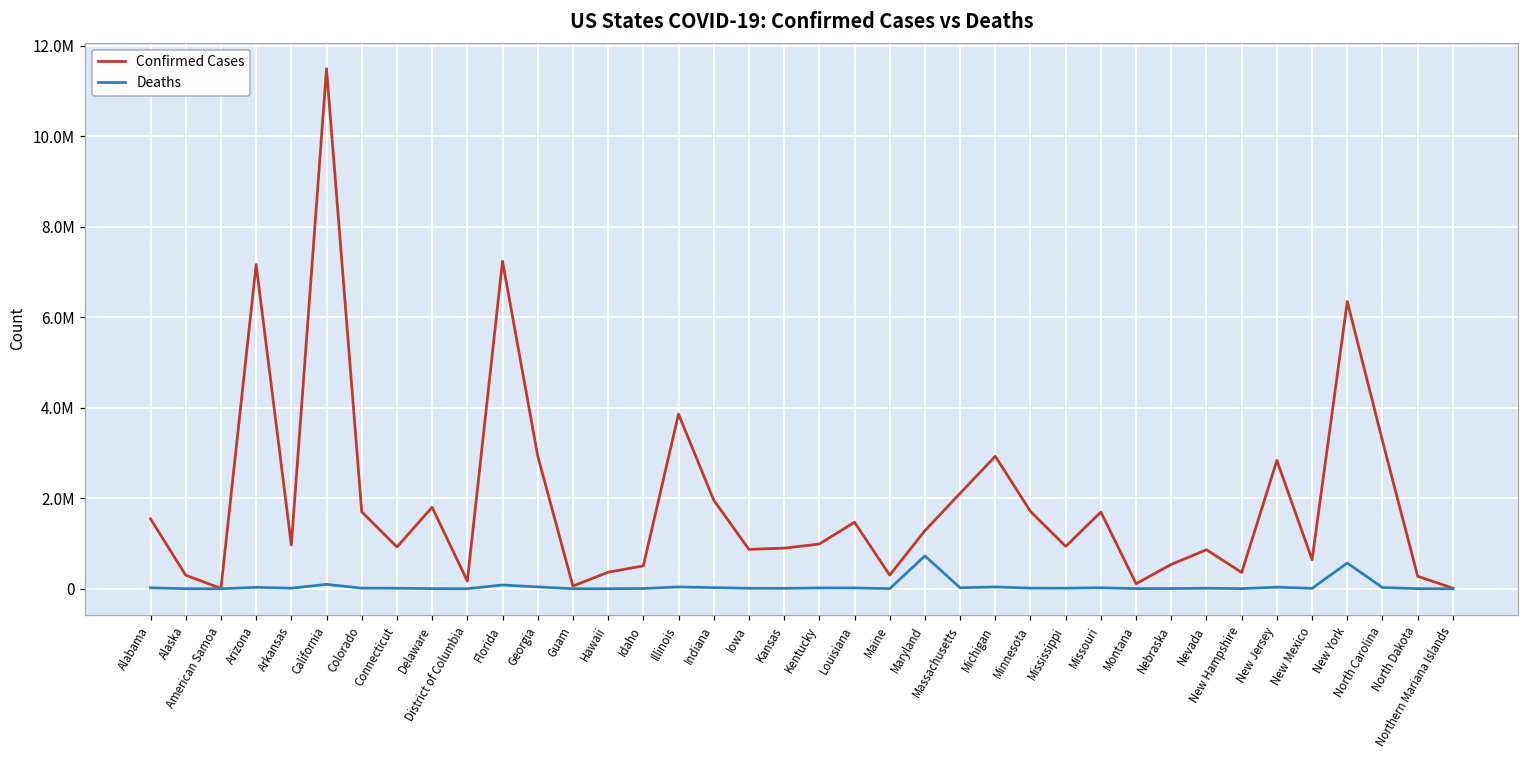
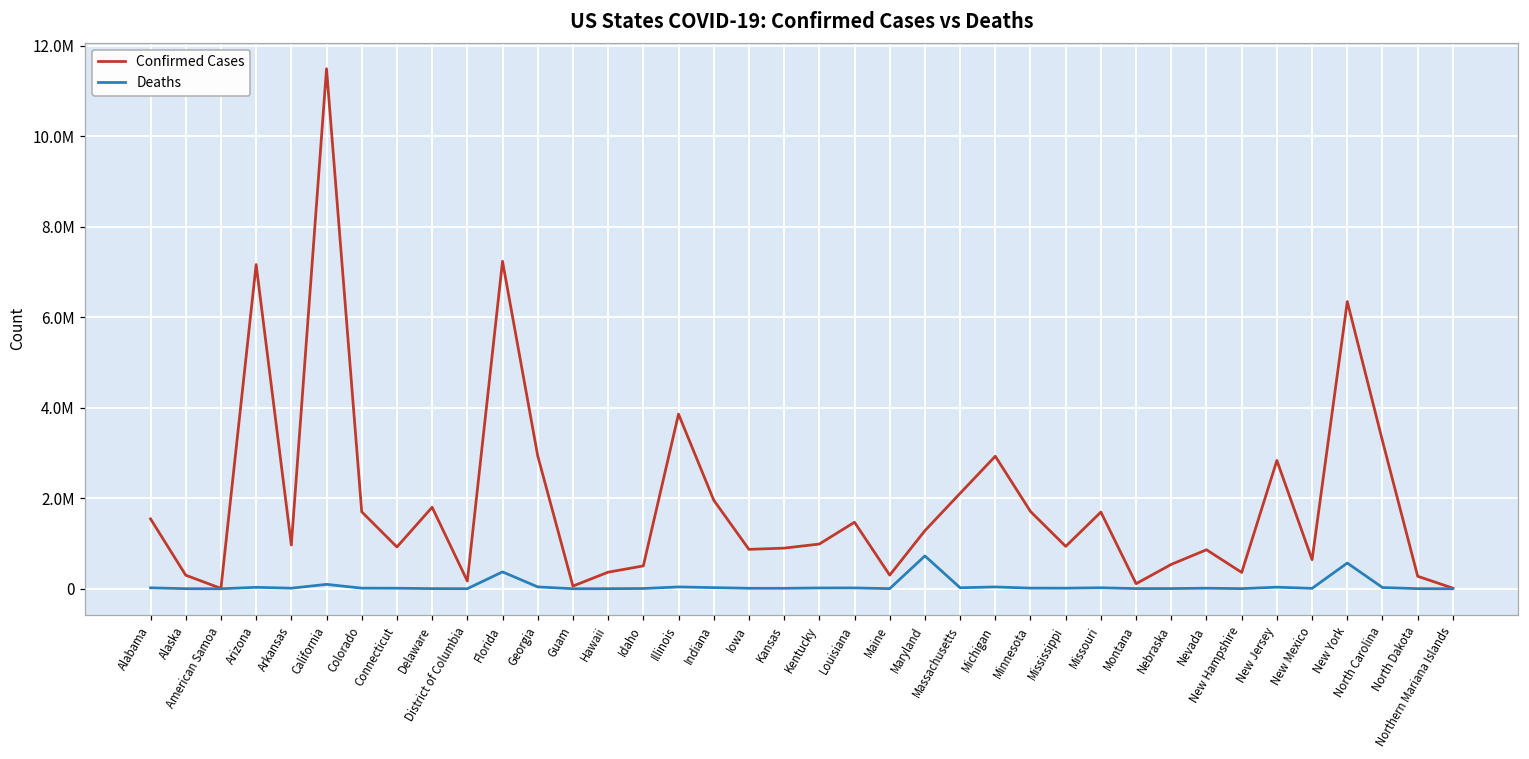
  {
    "Confirmed Cases": {
      "Alabama": 1500000,
      "Alaska": 300000,
      "Arizona": 7200000,
      "Arkansas": 1000000,
      "California": 11500000,
      "Colorado": 1700000,
      "Connecticut": 900000,
      "Delaware": 1800000,
      "District of Columbia": 200000,
      "Florida": 7200000,
      "Georgia": 2900000,
      "Hawaii": 400000,
      "Idaho": 500000,
      "Illinois": 3900000,
      "Indiana": 2000000,
      "Iowa": 900000,
      "Kansas": 900000,
      "Kentucky": 1000000,
      "Louisiana": 1500000,
      "Maine": 300000,
      "Maryland": 1300000,
      "Massachusetts": 2100000,
      "Michigan": 2900000,
      "Minnesota": 1700000,
      "Mississippi": 900000,
      "Missouri": 1700000,
      "Montana": 100000,
      "Nebraska": 500000,
      "Nevada": 900000,
      "New Hampshire": 400000,
      "New Jersey": 2800000,
      "New Mexico": 600000,
      "New York": 6300000,
      "North Carolina": 3300000,
      "North Dakota": 300000
    },
    "Deaths": {
      "Alabama": 0,
      "Alaska": 0,
      "Arizona": 0,
      "Arkansas": 0,
      "California": 100000,
      "Colorado": 0,
      "Connecticut": 0,
      "Delaware": 0,
      "District of Columbia": 0,
-     "Florida": 100000,
+     "Florida": 400000,
      "Georgia": 0,
      "Hawaii": 0,
      "Idaho": 0,
      "Illinois": 0,
      "Indiana": 0,
      "Iowa": 0,
      "Kansas": 0,
      "Kentucky": 0,
      "Louisiana": 0,
      "Maine": 0,
      "Maryland": 700000,
      "Massachusetts": 0,
      "Michigan": 0,
      "Minnesota": 0,
      "Mississippi": 0,
      "Missouri": 0,
      "Montana": 0,
      "Nebraska": 0,
      "Nevada": 0,
      "New Hampshire": 0,
      "New Jersey": 0,
      "New Mexico": 0,
      "New York": 600000,
      "North Carolina": 0,
      "North Dakota": 0
    }
  }
